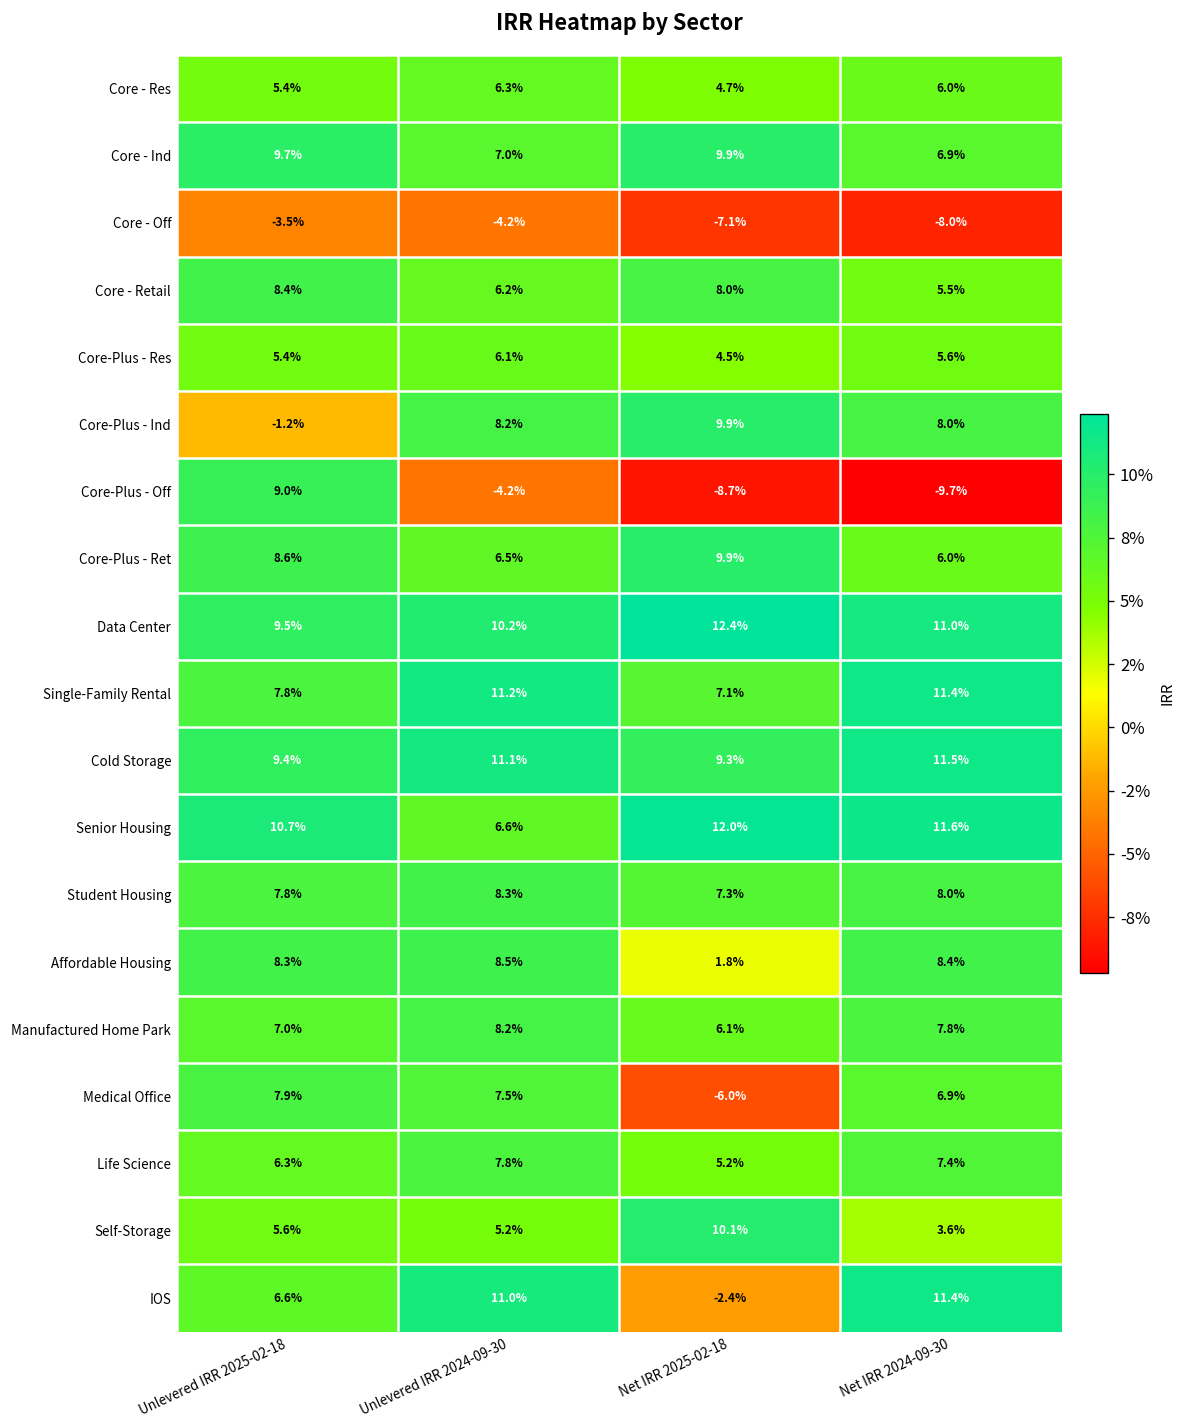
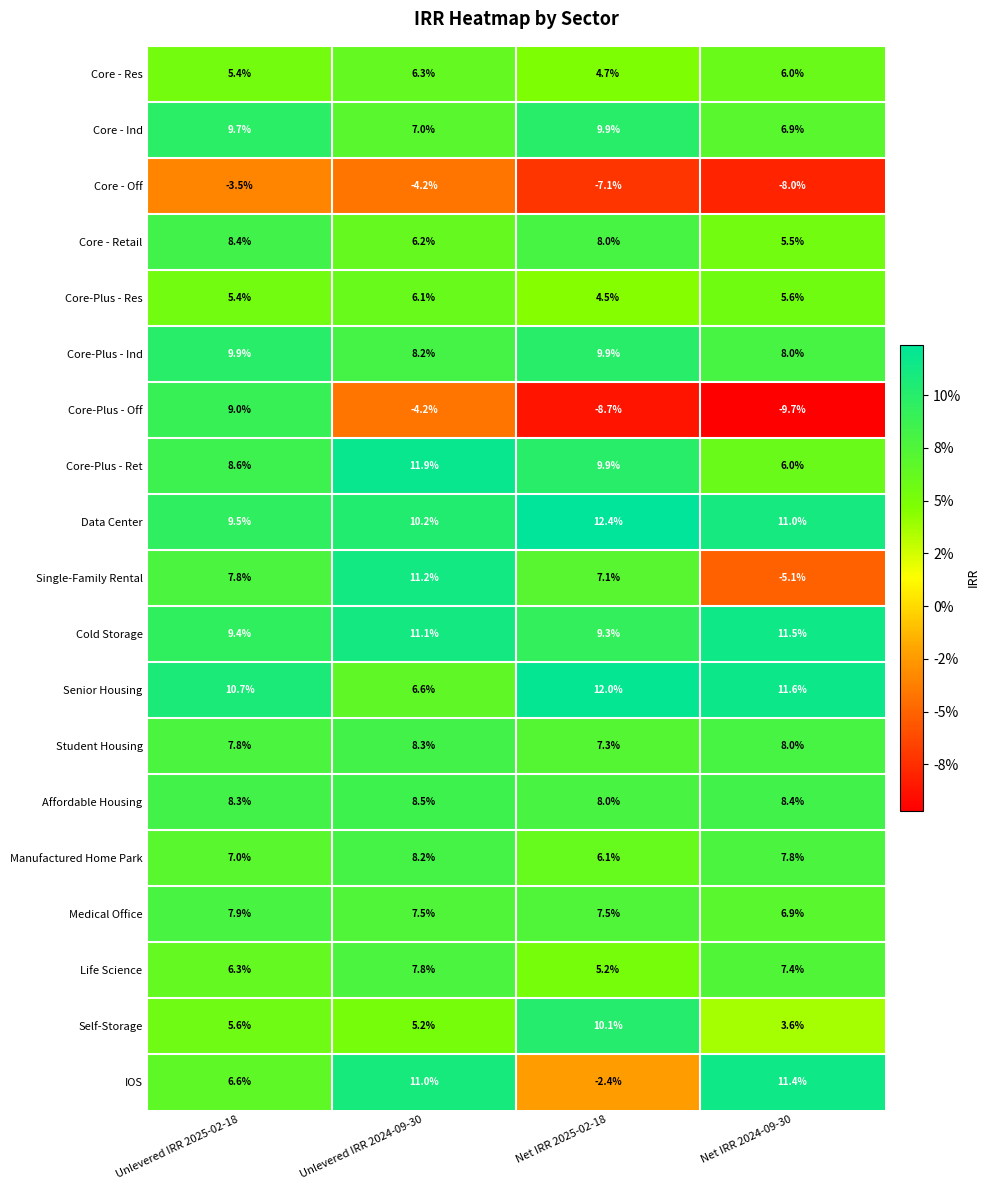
  {
    "Core - Res": {
      "Unlevered IRR 2025-02-18": "5.4%",
      "Unlevered IRR 2024-09-30": "6.3%",
      "Net IRR 2025-02-18": "4.7%",
      "Net IRR 2024-09-30": "6.0%"
    },
    "Core - Ind": {
      "Unlevered IRR 2025-02-18": "9.7%",
      "Unlevered IRR 2024-09-30": "7.0%",
      "Net IRR 2025-02-18": "9.9%",
      "Net IRR 2024-09-30": "6.9%"
    },
    "Core - Off": {
      "Unlevered IRR 2025-02-18": "-3.5%",
      "Unlevered IRR 2024-09-30": "-4.2%",
      "Net IRR 2025-02-18": "-7.1%",
      "Net IRR 2024-09-30": "-8.0%"
    },
    "Core - Retail": {
      "Unlevered IRR 2025-02-18": "8.4%",
      "Unlevered IRR 2024-09-30": "6.2%",
      "Net IRR 2025-02-18": "8.0%",
      "Net IRR 2024-09-30": "5.5%"
    },
    "Core-Plus - Res": {
      "Unlevered IRR 2025-02-18": "5.4%",
      "Unlevered IRR 2024-09-30": "6.1%",
      "Net IRR 2025-02-18": "4.5%",
      "Net IRR 2024-09-30": "5.6%"
    },
    "Core-Plus - Ind": {
-     "Unlevered IRR 2025-02-18": "-1.2%",
+     "Unlevered IRR 2025-02-18": "9.9%",
      "Unlevered IRR 2024-09-30": "8.2%",
      "Net IRR 2025-02-18": "9.9%",
      "Net IRR 2024-09-30": "8.0%"
    },
    "Core-Plus - Off": {
      "Unlevered IRR 2025-02-18": "9.0%",
      "Unlevered IRR 2024-09-30": "-4.2%",
      "Net IRR 2025-02-18": "-8.7%",
      "Net IRR 2024-09-30": "-9.7%"
    },
    "Core-Plus - Ret": {
      "Unlevered IRR 2025-02-18": "8.6%",
-     "Unlevered IRR 2024-09-30": "6.5%",
+     "Unlevered IRR 2024-09-30": "11.9%",
      "Net IRR 2025-02-18": "9.9%",
      "Net IRR 2024-09-30": "6.0%"
    },
    "Data Center": {
      "Unlevered IRR 2025-02-18": "9.5%",
      "Unlevered IRR 2024-09-30": "10.2%",
      "Net IRR 2025-02-18": "12.4%",
      "Net IRR 2024-09-30": "11.0%"
    },
    "Single-Family Rental": {
      "Unlevered IRR 2025-02-18": "7.8%",
      "Unlevered IRR 2024-09-30": "11.2%",
      "Net IRR 2025-02-18": "7.1%",
-     "Net IRR 2024-09-30": "11.4%"
+     "Net IRR 2024-09-30": "-5.1%"
    },
    "Cold Storage": {
      "Unlevered IRR 2025-02-18": "9.4%",
      "Unlevered IRR 2024-09-30": "11.1%",
      "Net IRR 2025-02-18": "9.3%",
      "Net IRR 2024-09-30": "11.5%"
    },
    "Senior Housing": {
      "Unlevered IRR 2025-02-18": "10.7%",
      "Unlevered IRR 2024-09-30": "6.6%",
      "Net IRR 2025-02-18": "12.0%",
      "Net IRR 2024-09-30": "11.6%"
    },
    "Student Housing": {
      "Unlevered IRR 2025-02-18": "7.8%",
      "Unlevered IRR 2024-09-30": "8.3%",
      "Net IRR 2025-02-18": "7.3%",
      "Net IRR 2024-09-30": "8.0%"
    },
    "Affordable Housing": {
      "Unlevered IRR 2025-02-18": "8.3%",
      "Unlevered IRR 2024-09-30": "8.5%",
-     "Net IRR 2025-02-18": "1.8%",
+     "Net IRR 2025-02-18": "8.0%",
      "Net IRR 2024-09-30": "8.4%"
    },
    "Manufactured Home Park": {
      "Unlevered IRR 2025-02-18": "7.0%",
      "Unlevered IRR 2024-09-30": "8.2%",
      "Net IRR 2025-02-18": "6.1%",
      "Net IRR 2024-09-30": "7.8%"
    },
    "Medical Office": {
      "Unlevered IRR 2025-02-18": "7.9%",
      "Unlevered IRR 2024-09-30": "7.5%",
-     "Net IRR 2025-02-18": "-6.0%",
+     "Net IRR 2025-02-18": "7.5%",
      "Net IRR 2024-09-30": "6.9%"
    },
    "Life Science": {
      "Unlevered IRR 2025-02-18": "6.3%",
      "Unlevered IRR 2024-09-30": "7.8%",
      "Net IRR 2025-02-18": "5.2%",
      "Net IRR 2024-09-30": "7.4%"
    },
    "Self-Storage": {
      "Unlevered IRR 2025-02-18": "5.6%",
      "Unlevered IRR 2024-09-30": "5.2%",
      "Net IRR 2025-02-18": "10.1%",
      "Net IRR 2024-09-30": "3.6%"
    },
    "IOS": {
      "Unlevered IRR 2025-02-18": "6.6%",
      "Unlevered IRR 2024-09-30": "11.0%",
      "Net IRR 2025-02-18": "-2.4%",
      "Net IRR 2024-09-30": "11.4%"
    }
  }
